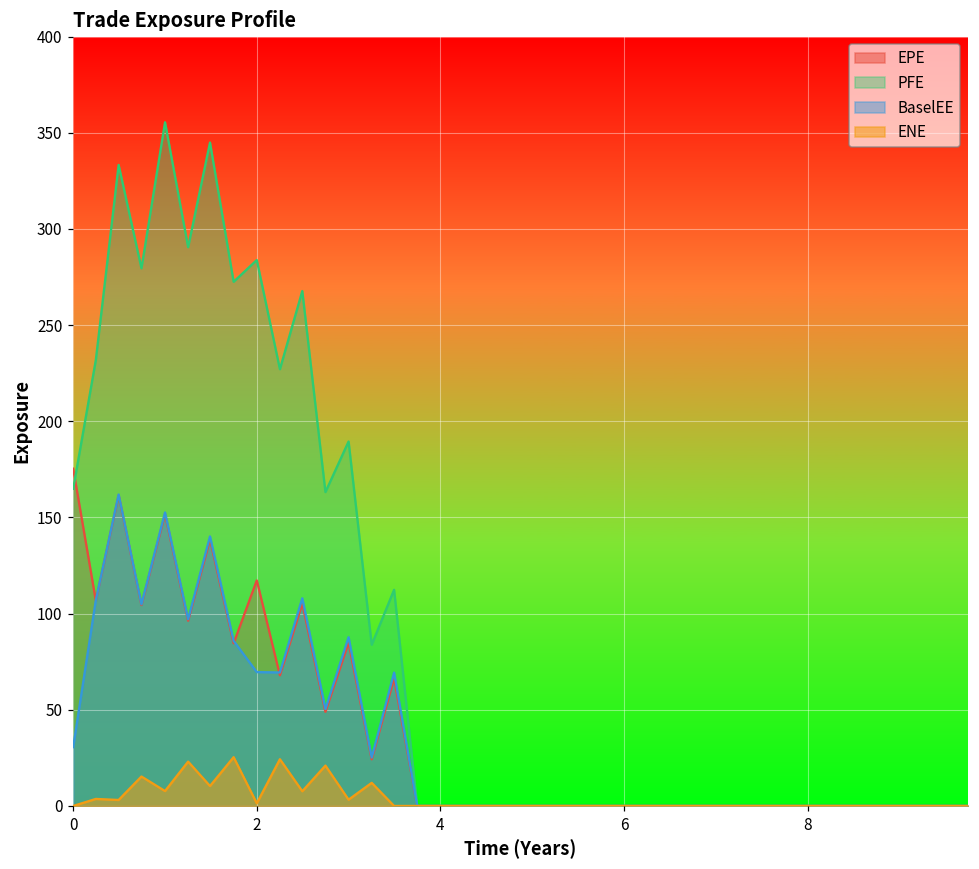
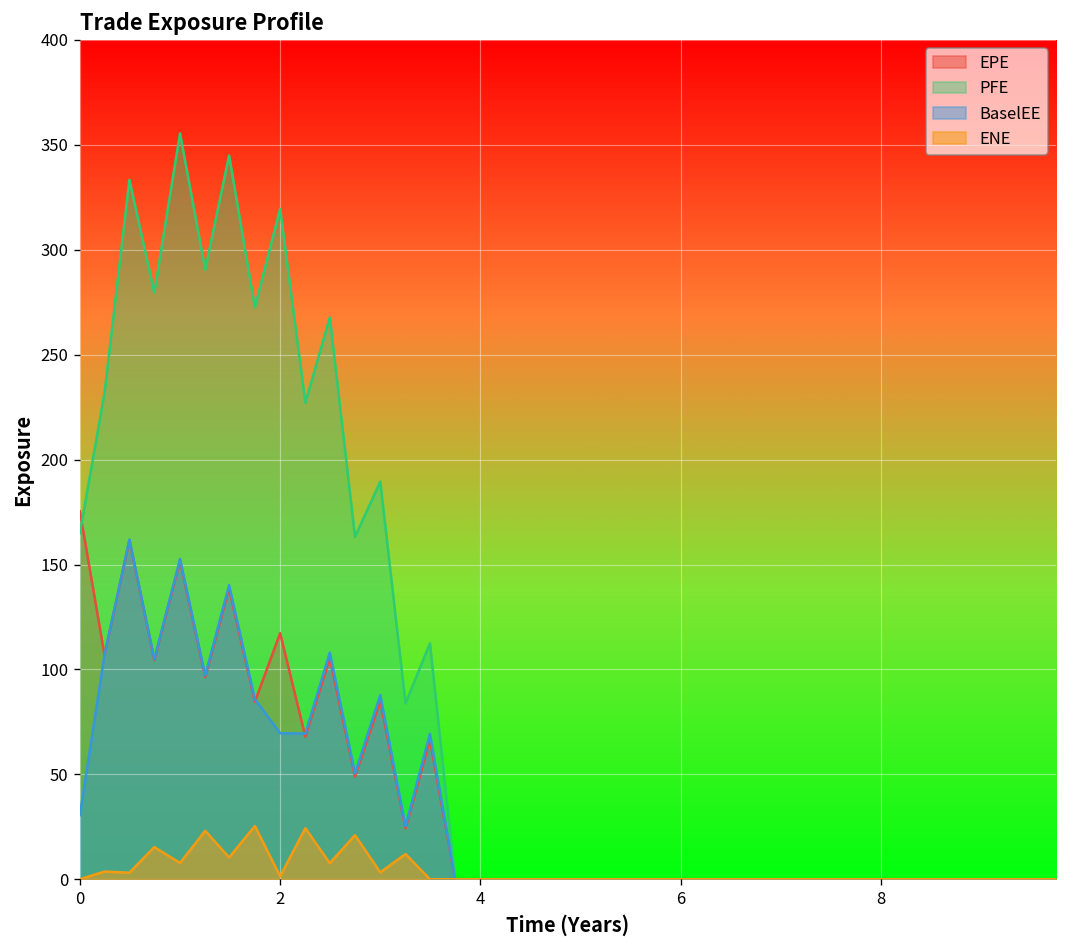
  {
    "EPE": {
      "0": 175,
      "2": 117
    },
    "PFE": {
      "0": 165,
-     "2": 284
+     "2": 320
    },
    "BaselEE": {
      "0": 31,
      "2": 70
    },
    "ENE": {
      "0": 0,
      "2": 1
    }
  }
